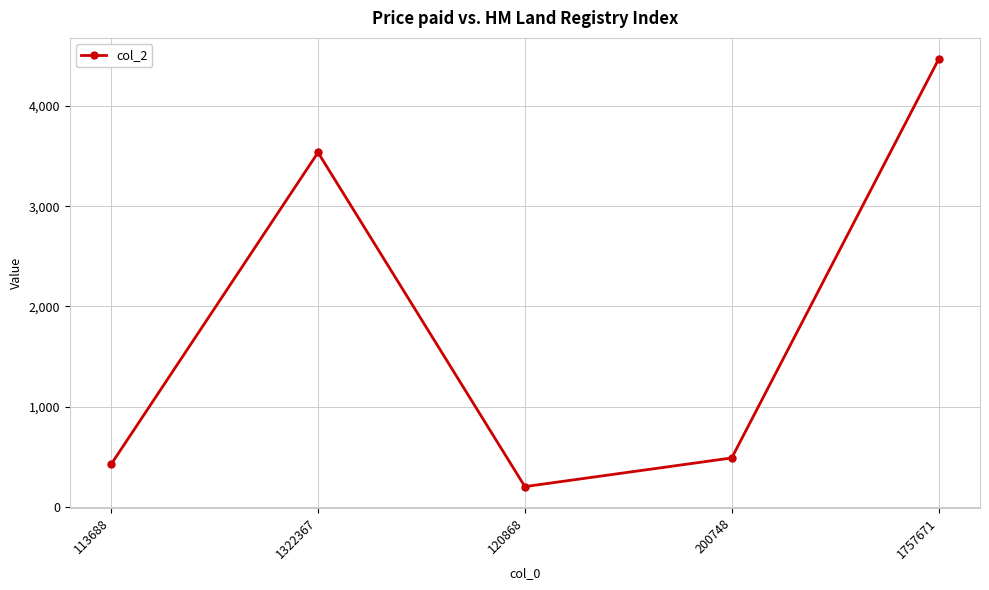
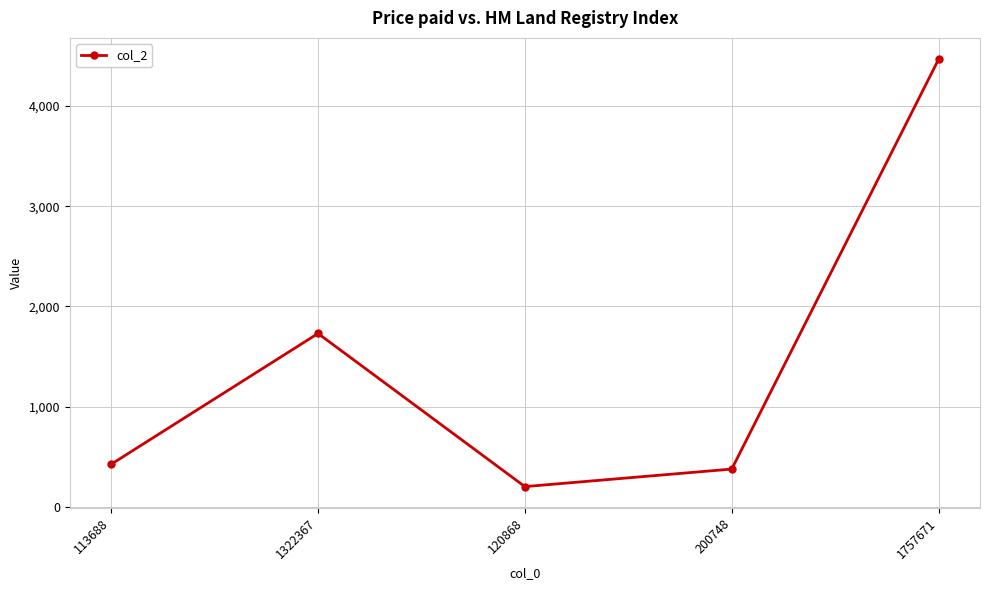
  {
    "113688": "430",
-   "1322367": "3,540",
+   "1322367": "1,730",
    "120868": "200",
-   "200748": "490",
+   "200748": "380",
    "1757671": "4,470"
  }
